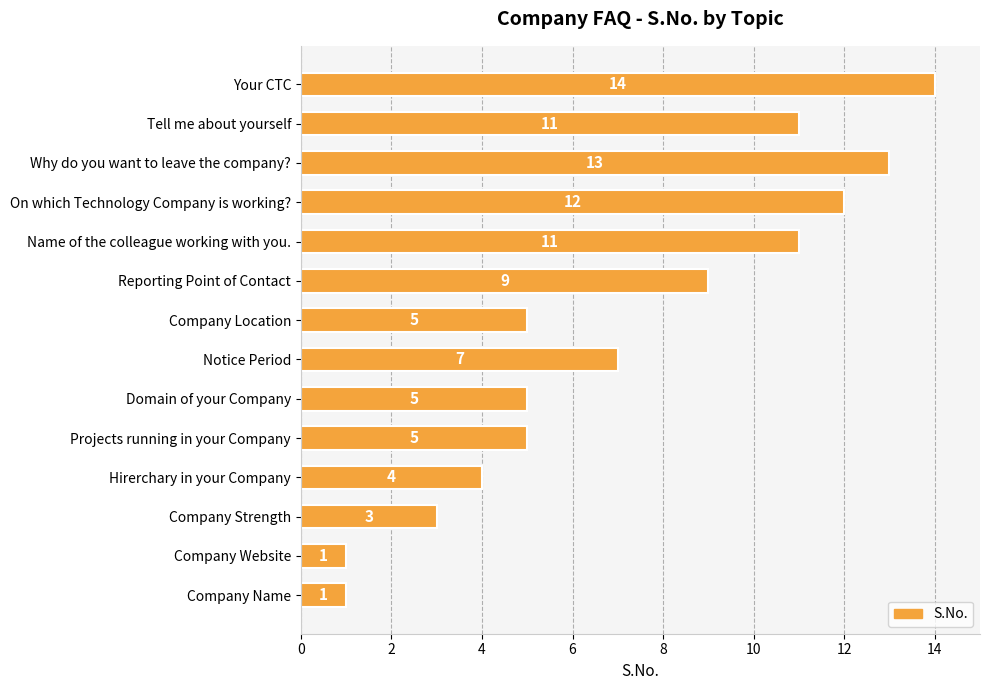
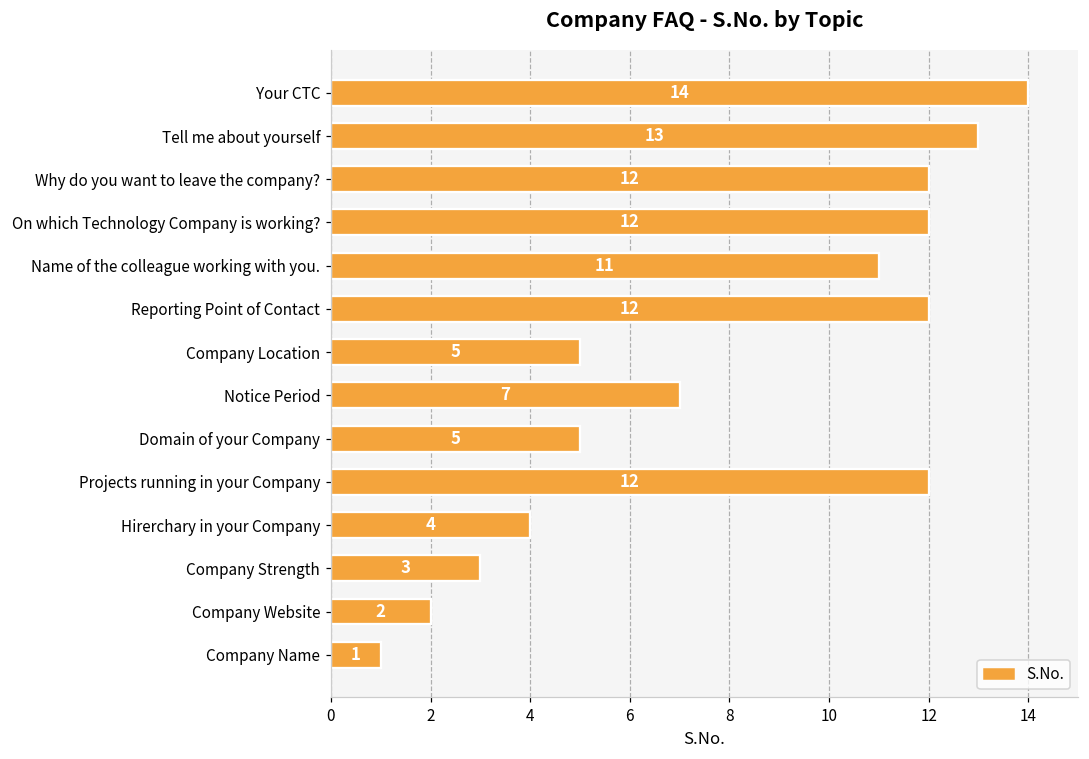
  {
    "Your CTC": 14,
-   "Tell me about yourself": 11,
-   "Why do you want to leave the company?": 13,
+   "Tell me about yourself": 13,
+   "Why do you want to leave the company?": 12,
    "On which Technology Company is working?": 12,
    "Name of the colleague working with you.": 11,
-   "Reporting Point of Contact": 9,
+   "Reporting Point of Contact": 12,
    "Company Location": 5,
    "Notice Period": 7,
    "Domain of your Company": 5,
-   "Projects running in your Company": 5,
+   "Projects running in your Company": 12,
    "Hirerchary in your Company": 4,
    "Company Strength": 3,
-   "Company Website": 1,
+   "Company Website": 2,
    "Company Name": 1
  }
